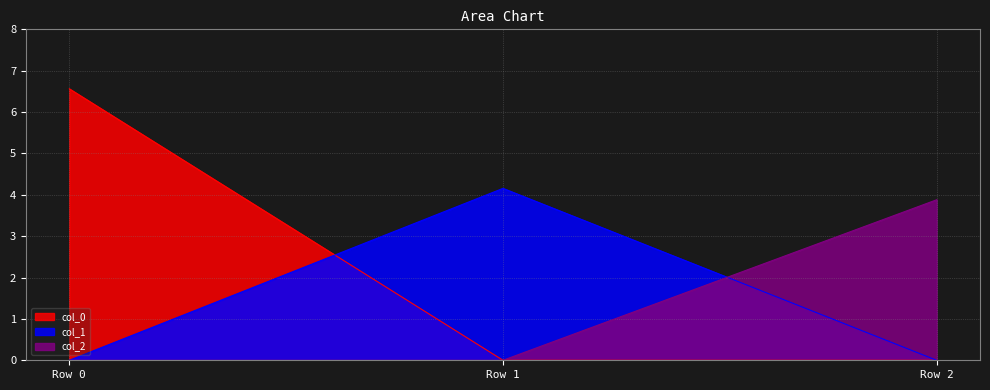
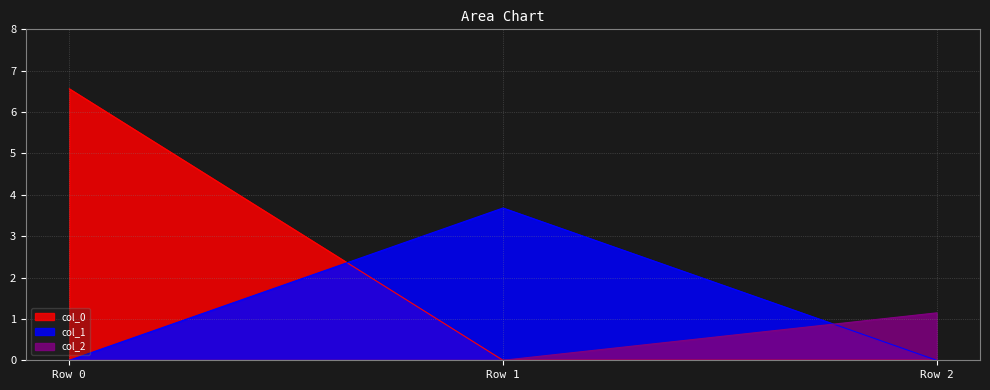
  {
    "col_0": {
      "Row 0": 6.6
    },
    "col_1": {
-     "Row 1": 4.2
+     "Row 1": 3.7
    },
    "col_2": {
-     "Row 2": 3.9
+     "Row 2": 1.1
    }
  }
